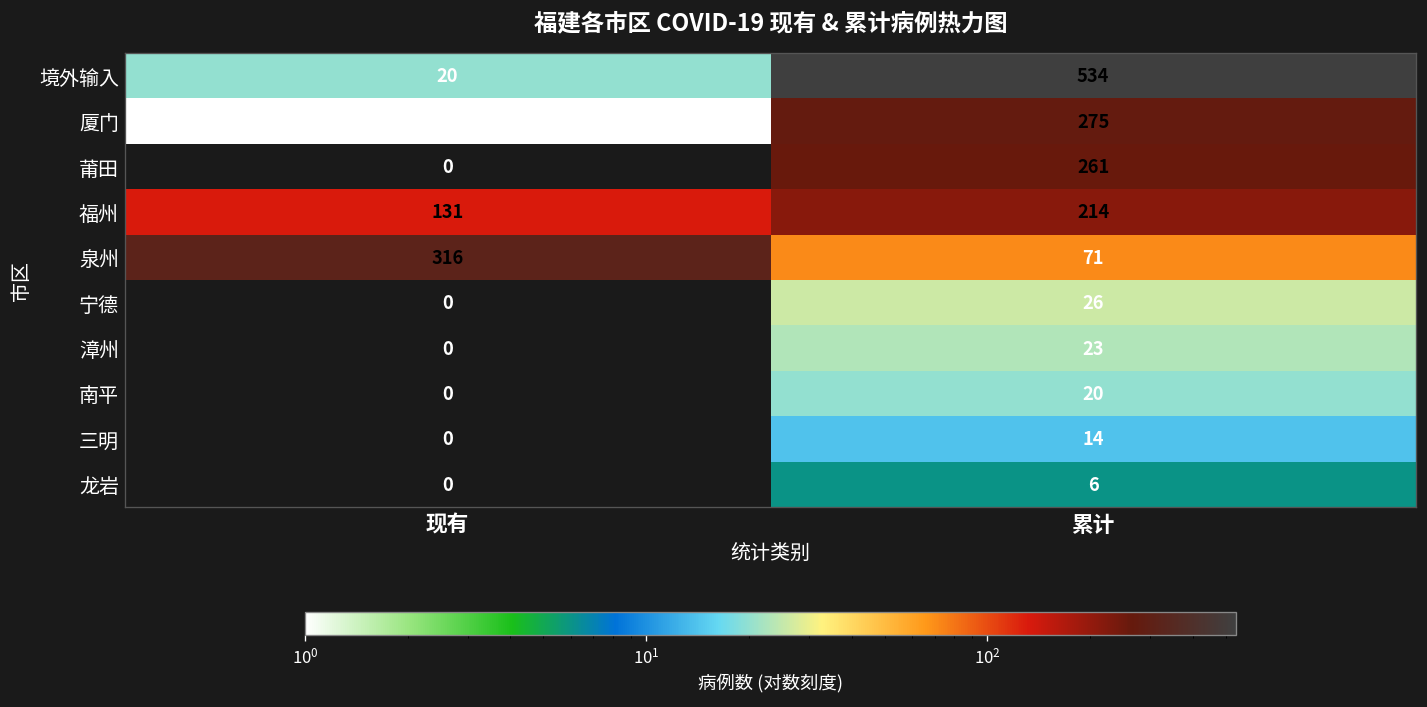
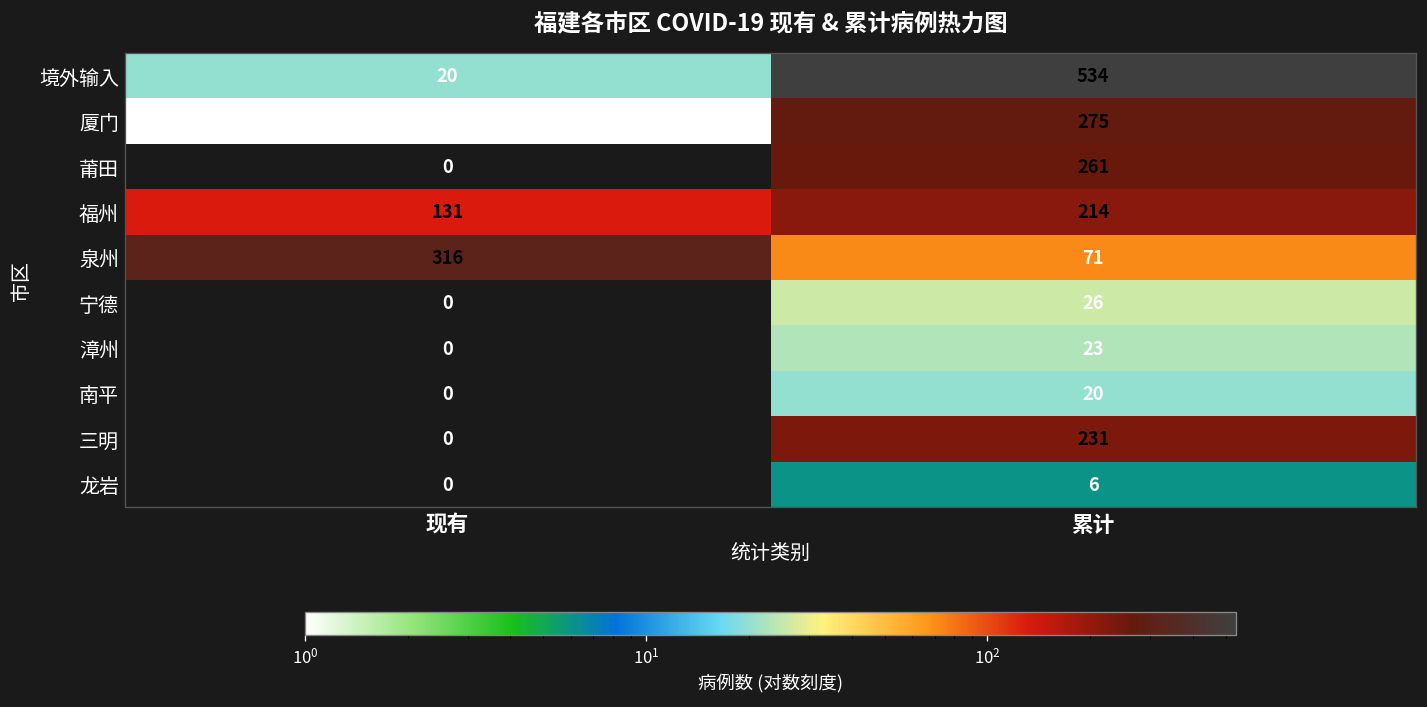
  {
    "境外输入": {
      "现有": 20,
      "累计": 534
    },
    "厦门": {
      "累计": 275
    },
    "莆田": {
      "现有": 0,
      "累计": 261
    },
    "福州": {
      "现有": 131,
      "累计": 214
    },
    "泉州": {
      "现有": 316,
      "累计": 71
    },
    "宁德": {
      "现有": 0,
      "累计": 26
    },
    "漳州": {
      "现有": 0,
      "累计": 23
    },
    "南平": {
      "现有": 0,
      "累计": 20
    },
    "三明": {
      "现有": 0,
-     "累计": 14
+     "累计": 231
    },
    "龙岩": {
      "现有": 0,
      "累计": 6
    }
  }
